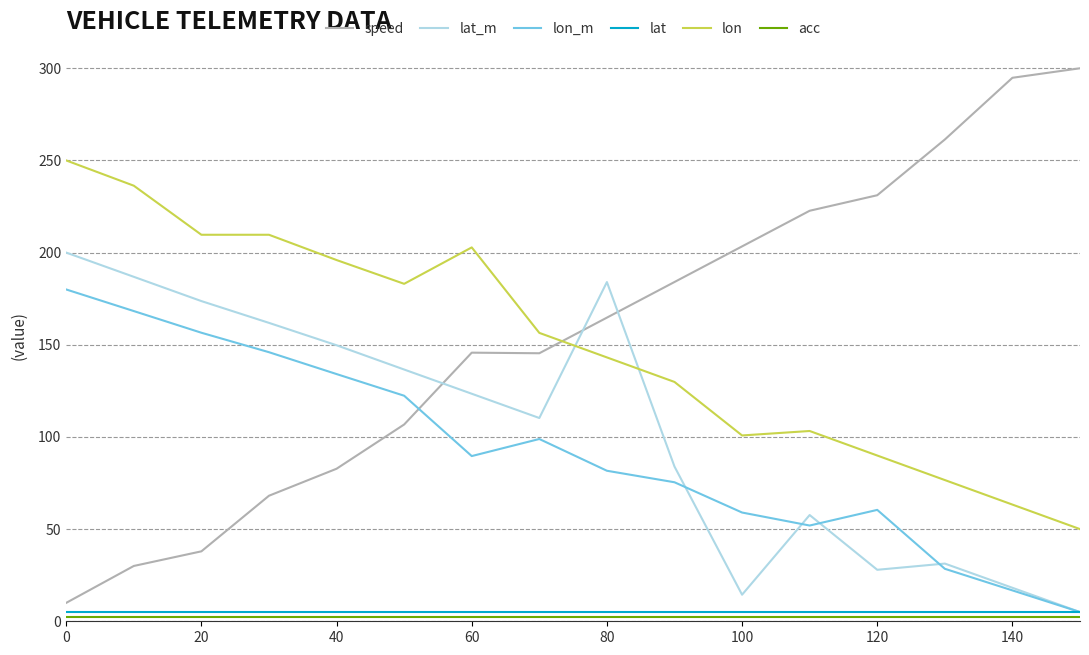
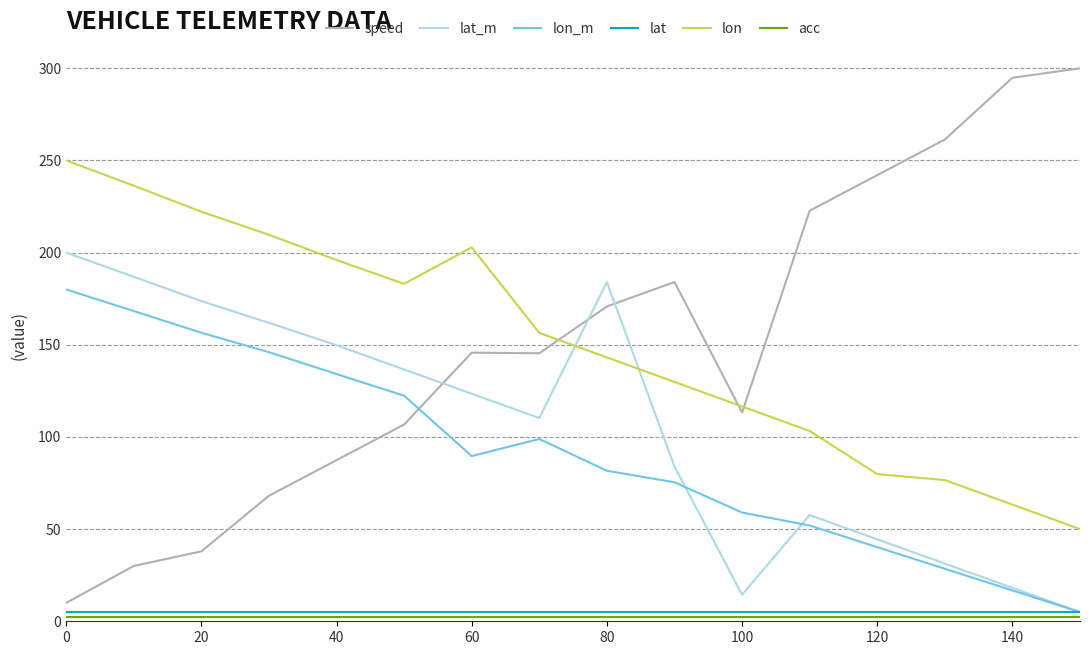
  {
    "speed": {
      "0": 10,
      "20": 38,
-     "40": 83,
+     "40": 87,
      "60": 146,
-     "80": 165,
-     "100": 203,
-     "120": 231,
+     "80": 171,
+     "100": 113,
+     "120": 242,
      "140": 295
    },
    "lat_m": {
      "0": 200,
      "20": 174,
      "40": 150,
      "60": 123,
      "80": 184,
      "100": 14,
-     "120": 28,
+     "120": 44,
      "140": 18
    },
    "lon_m": {
      "0": 180,
      "20": 157,
      "40": 134,
      "60": 90,
      "80": 82,
      "100": 59,
-     "120": 60,
+     "120": 40,
      "140": 17
    },
    "lat": {
      "0": 5,
      "20": 5,
      "40": 5,
      "60": 5,
      "80": 5,
      "100": 5,
      "120": 5,
      "140": 5
    },
    "lon": {
      "0": 250,
-     "20": 210,
+     "20": 222,
      "40": 196,
      "60": 203,
      "80": 143,
-     "100": 101,
-     "120": 90,
+     "100": 117,
+     "120": 80,
      "140": 63
    },
    "acc": {
      "0": 3,
      "20": 3,
      "40": 3,
      "60": 3,
      "80": 3,
      "100": 3,
      "120": 3,
      "140": 3
    }
  }
